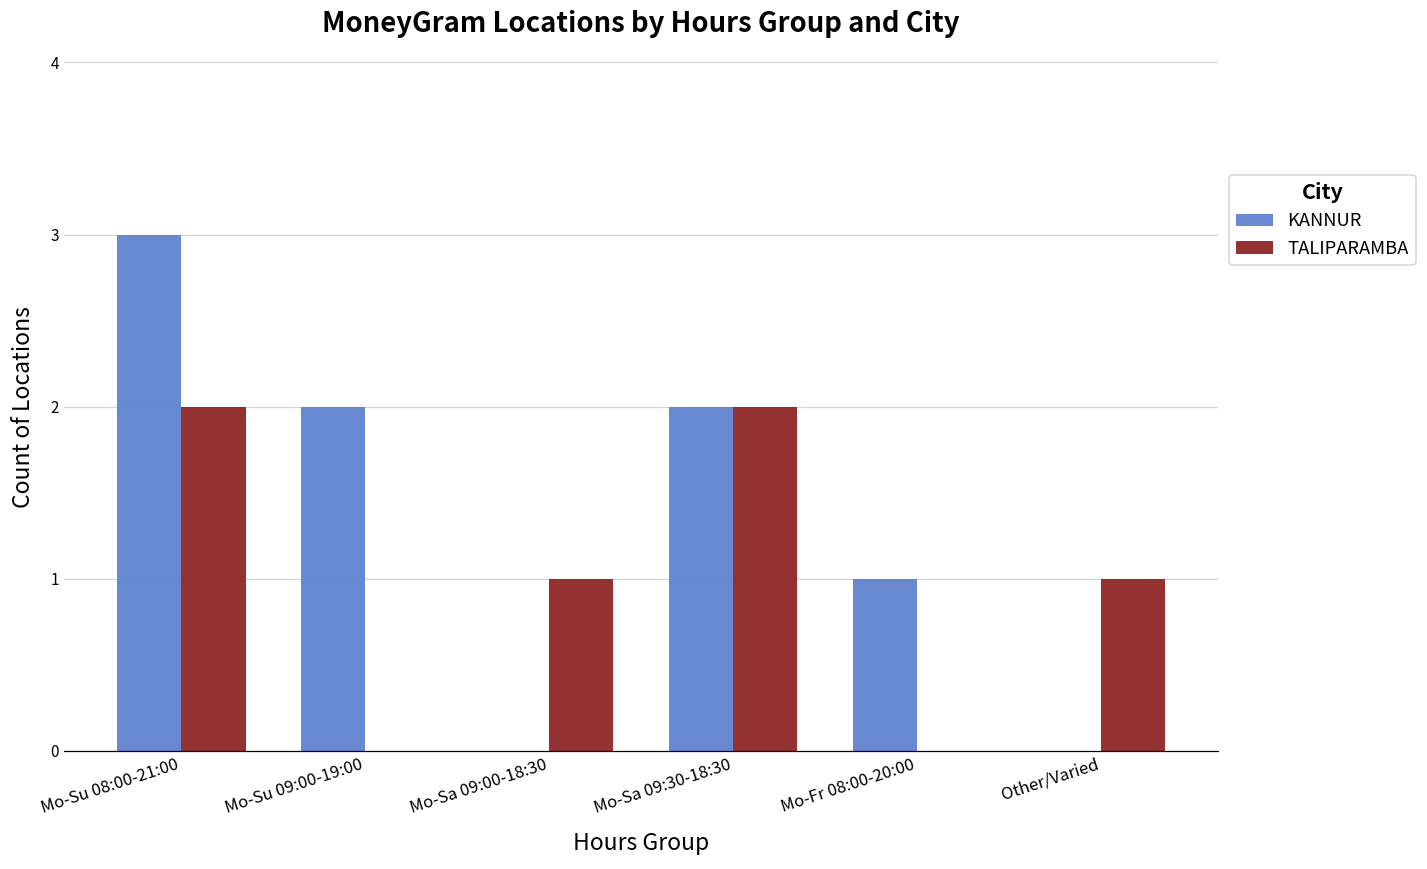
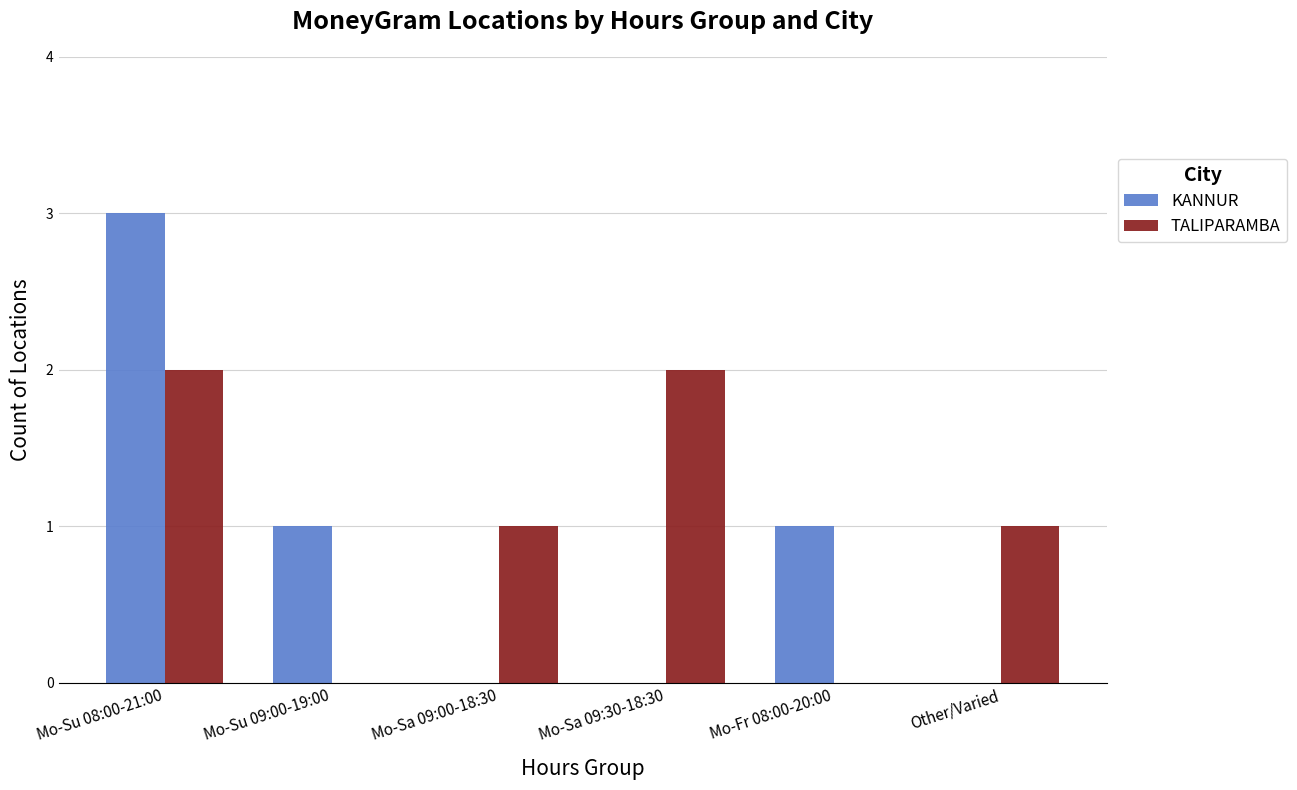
  {
    "KANNUR": {
      "Mo-Su 08:00-21:00": 3,
-     "Mo-Su 09:00-19:00": 2,
+     "Mo-Su 09:00-19:00": 1,
      "Mo-Sa 09:00-18:30": 0,
-     "Mo-Sa 09:30-18:30": 2,
+     "Mo-Sa 09:30-18:30": 0,
      "Mo-Fr 08:00-20:00": 1,
      "Other/Varied": 0
    },
    "TALIPARAMBA": {
      "Mo-Su 08:00-21:00": 2,
      "Mo-Su 09:00-19:00": 0,
      "Mo-Sa 09:00-18:30": 1,
      "Mo-Sa 09:30-18:30": 2,
      "Mo-Fr 08:00-20:00": 0,
      "Other/Varied": 1
    }
  }
